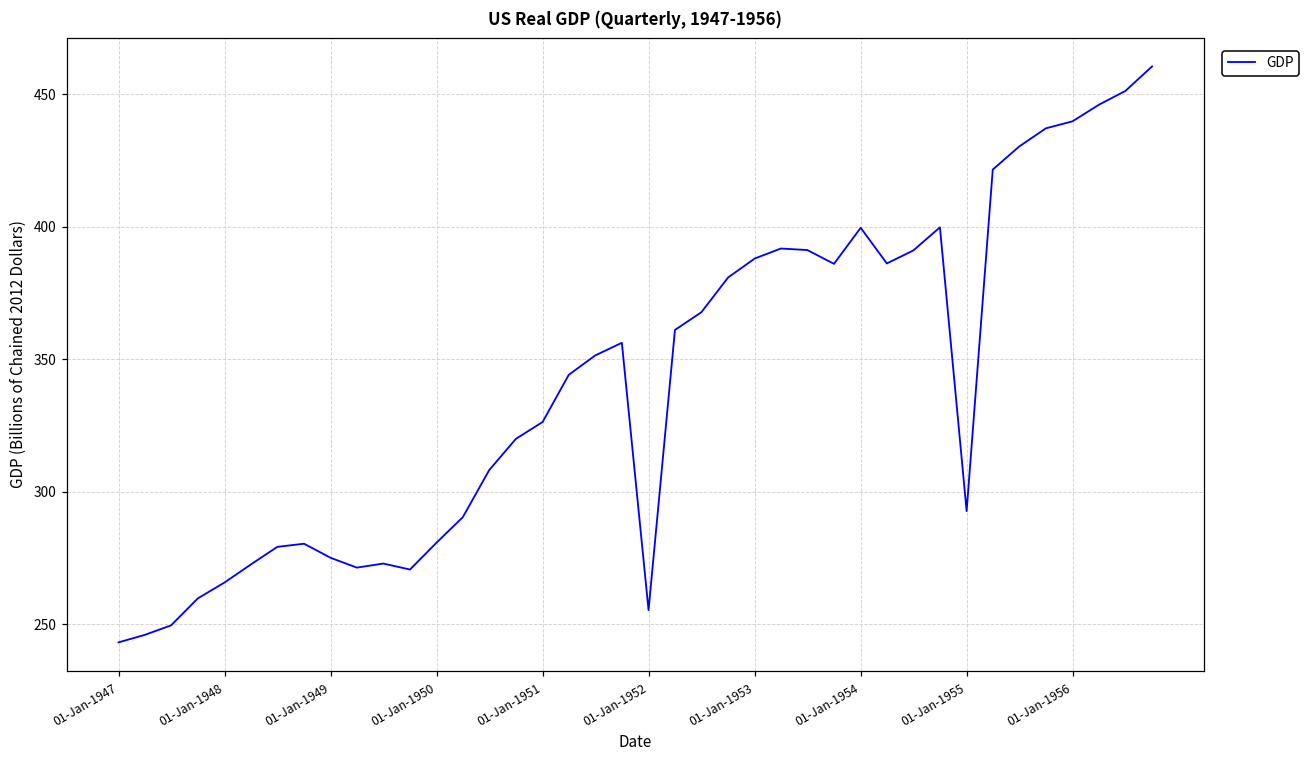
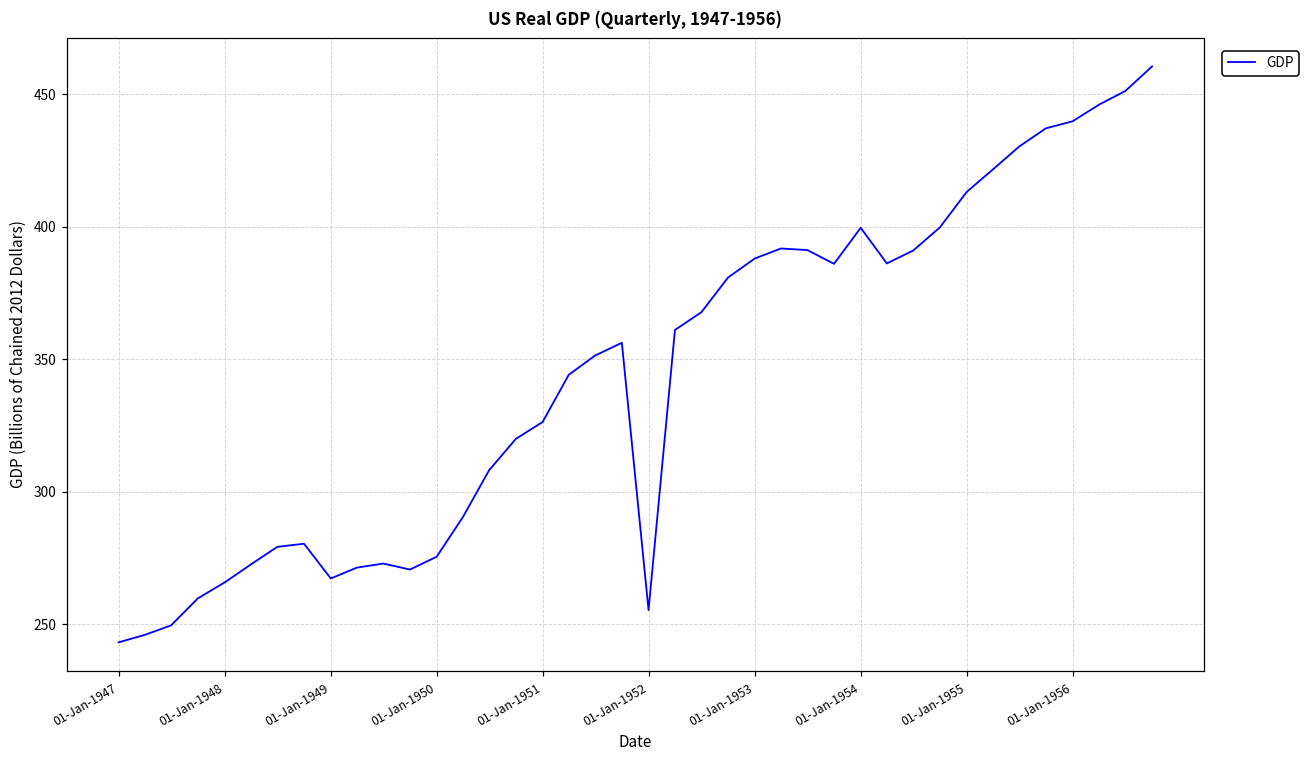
  {
    "01-Jan-1947": 243,
    "01-Jan-1948": 266,
-   "01-Jan-1949": 275,
-   "01-Jan-1950": 281,
+   "01-Jan-1949": 267,
+   "01-Jan-1950": 275,
    "01-Jan-1951": 326,
    "01-Jan-1952": 255,
    "01-Jan-1953": 388,
    "01-Jan-1954": 400,
-   "01-Jan-1955": 293,
+   "01-Jan-1955": 413,
    "01-Jan-1956": 440
  }
